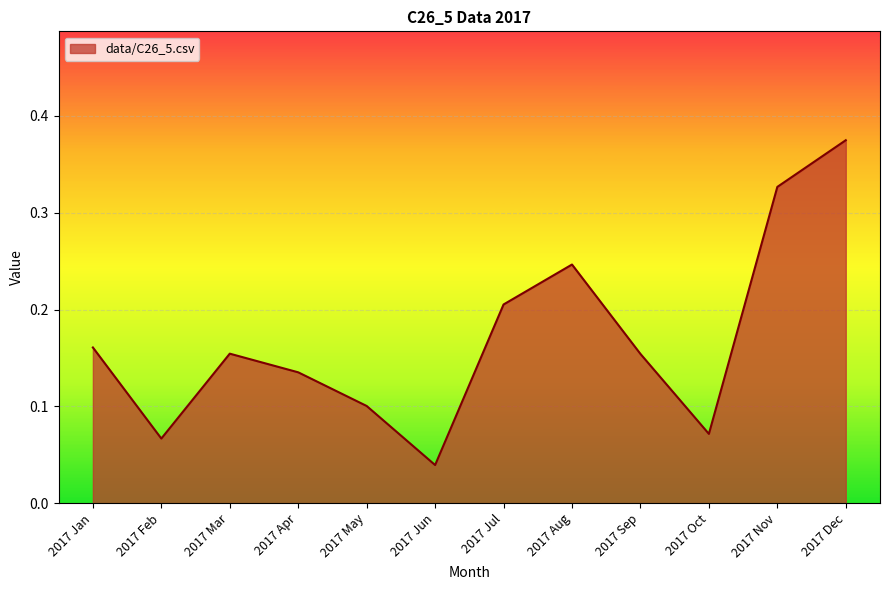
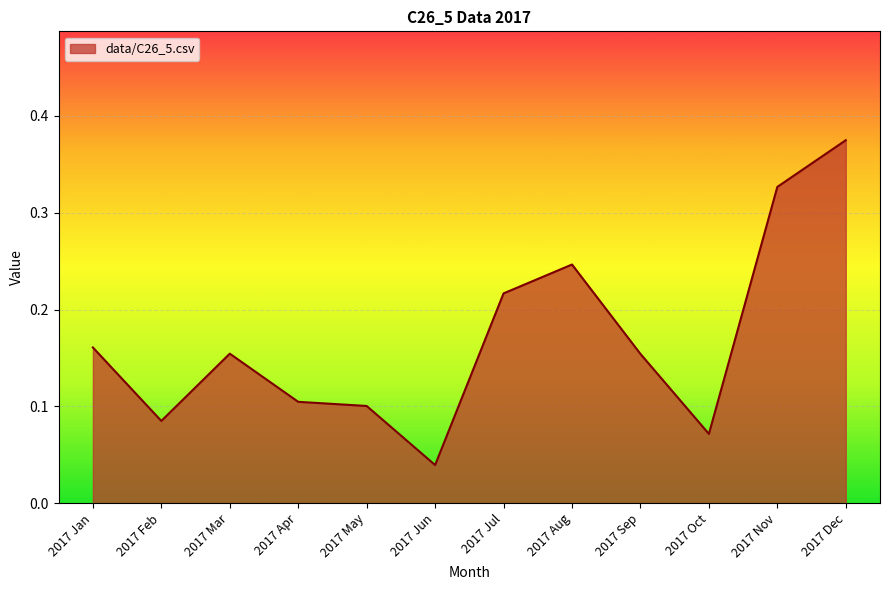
  {
    "2017 Jan": 0.16,
-   "2017 Feb": 0.07,
+   "2017 Feb": 0.08,
    "2017 Mar": 0.15,
-   "2017 Apr": 0.14,
+   "2017 Apr": 0.10,
    "2017 May": 0.10,
    "2017 Jun": 0.04,
-   "2017 Jul": 0.21,
+   "2017 Jul": 0.22,
    "2017 Aug": 0.25,
    "2017 Sep": 0.15,
    "2017 Oct": 0.07,
    "2017 Nov": 0.33,
    "2017 Dec": 0.37
  }
